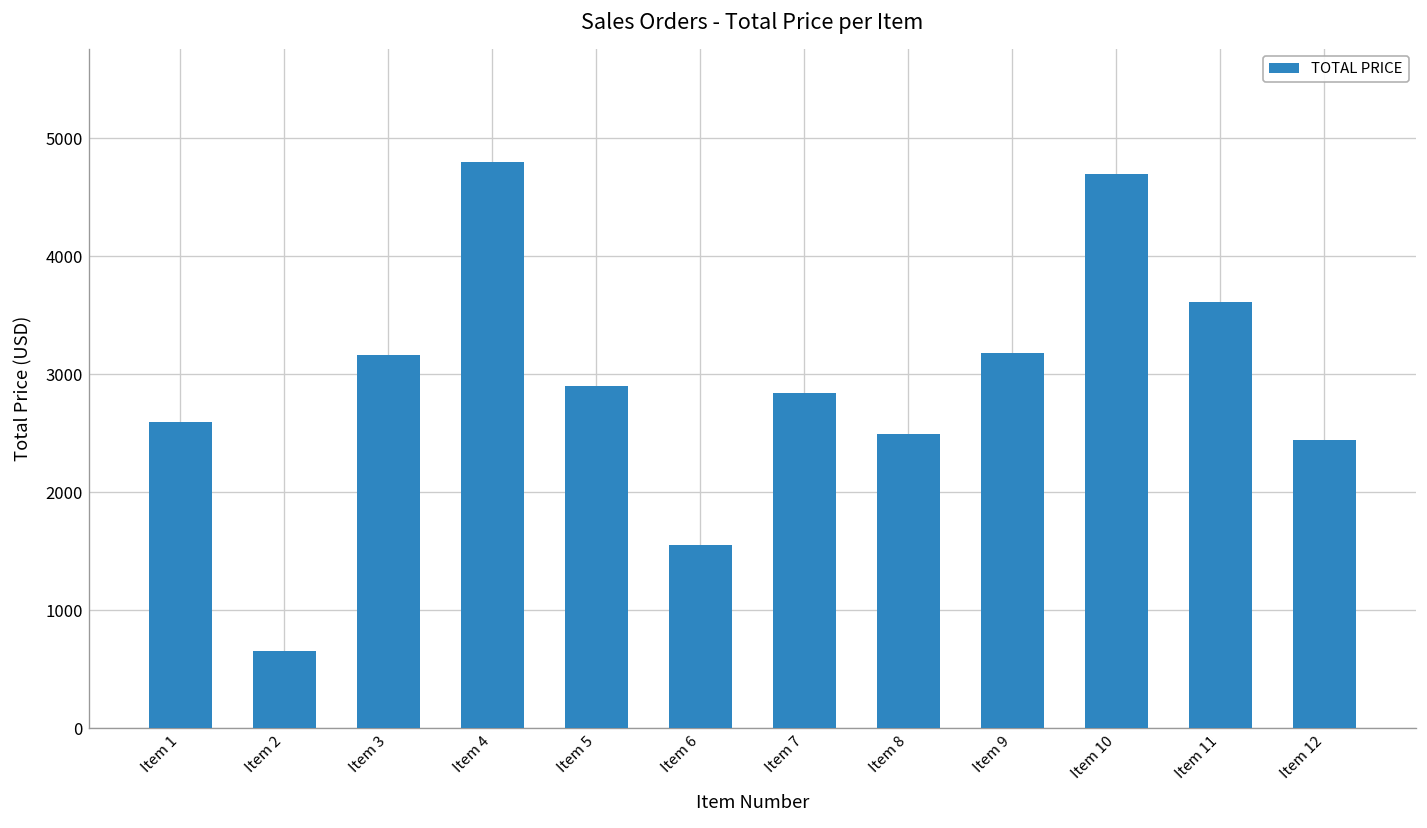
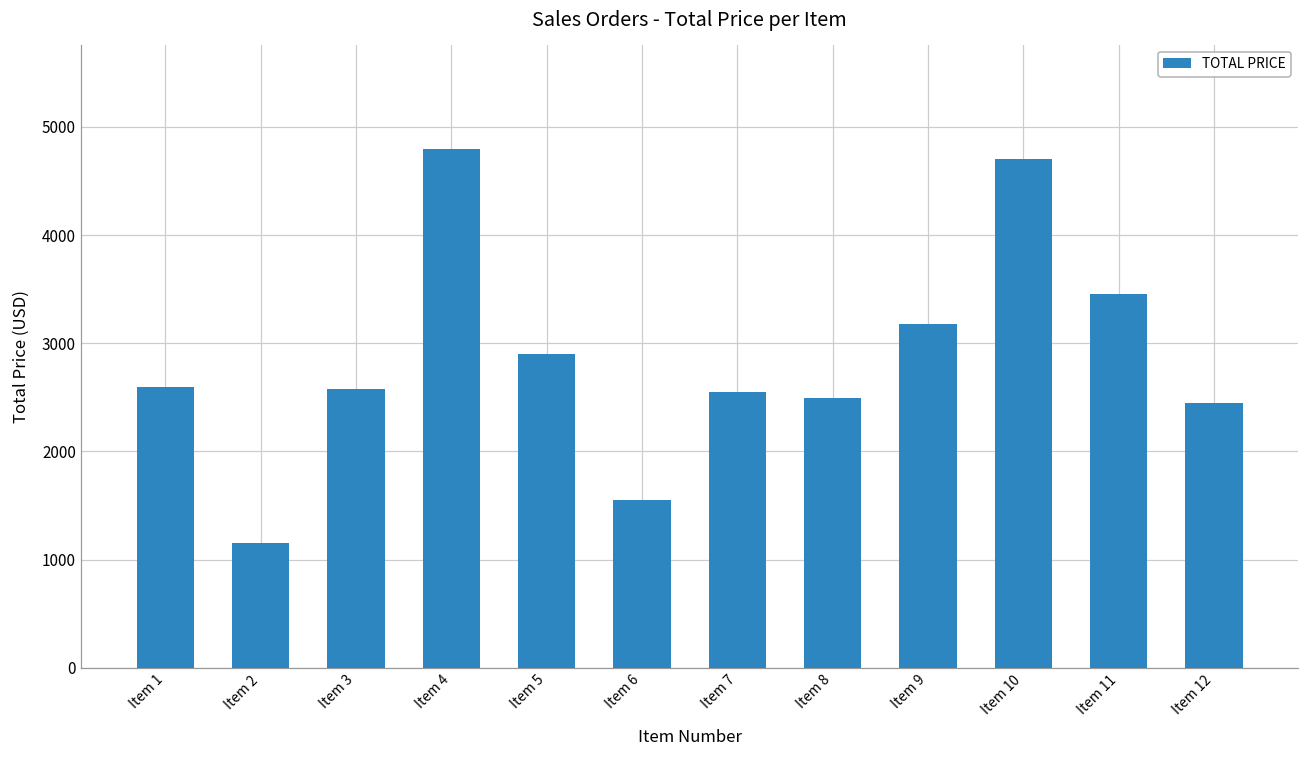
  {
    "Item 1": 2600,
-   "Item 2": 700,
-   "Item 3": 3200,
+   "Item 2": 1200,
+   "Item 3": 2600,
    "Item 4": 4800,
    "Item 5": 2900,
    "Item 6": 1600,
-   "Item 7": 2800,
+   "Item 7": 2500,
    "Item 8": 2500,
    "Item 9": 3200,
    "Item 10": 4700,
-   "Item 11": 3600,
+   "Item 11": 3500,
    "Item 12": 2400
  }
